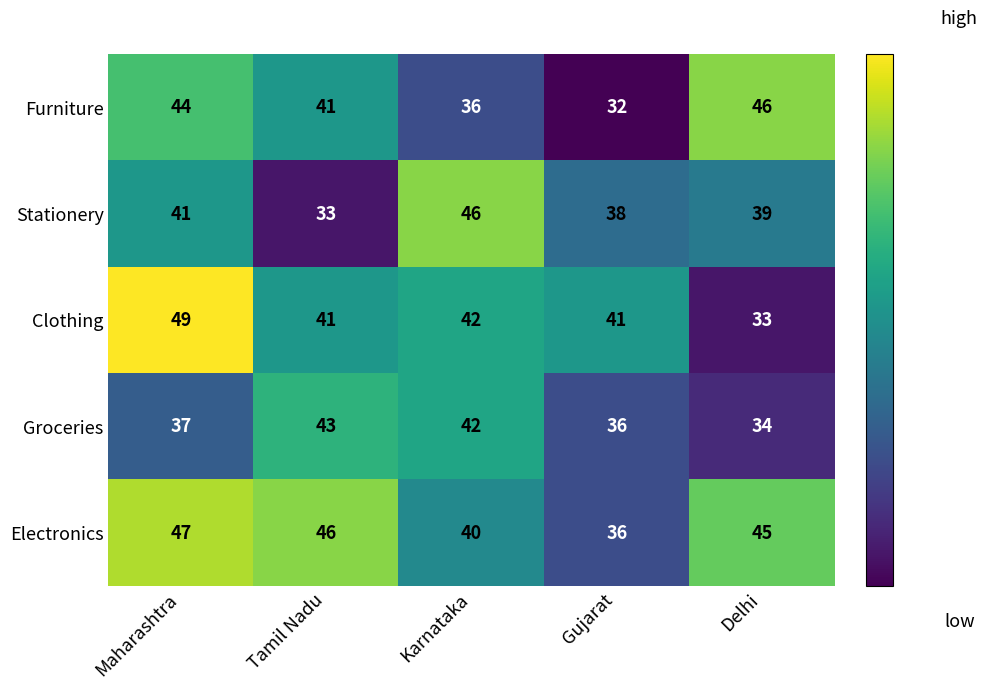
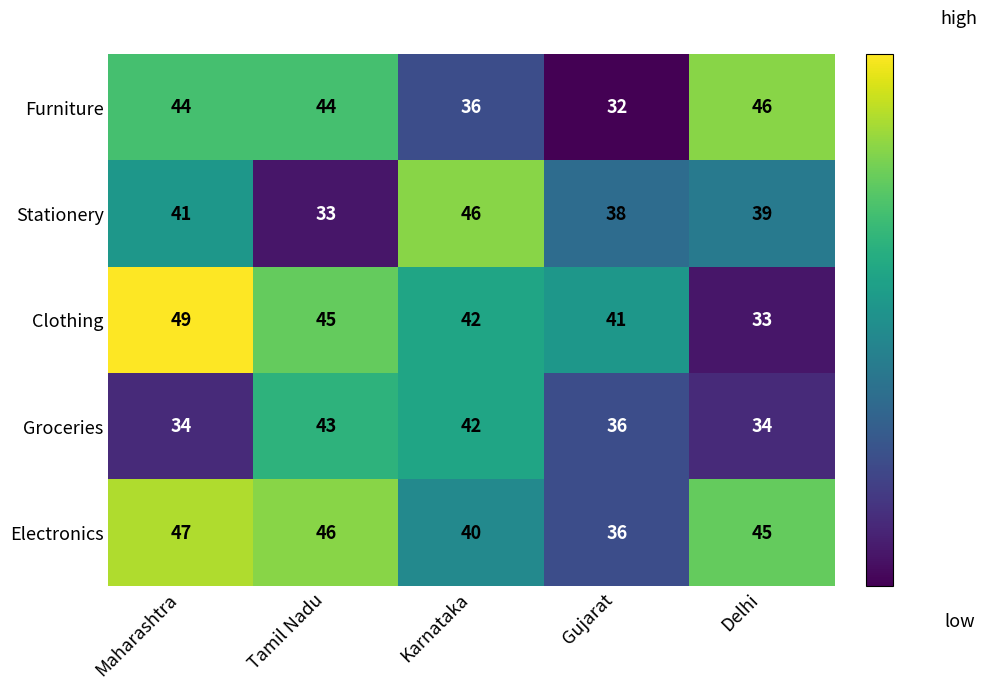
  {
    "Furniture": {
      "Maharashtra": 44,
-     "Tamil Nadu": 41,
+     "Tamil Nadu": 44,
      "Karnataka": 36,
      "Gujarat": 32,
      "Delhi": 46
    },
    "Stationery": {
      "Maharashtra": 41,
      "Tamil Nadu": 33,
      "Karnataka": 46,
      "Gujarat": 38,
      "Delhi": 39
    },
    "Clothing": {
      "Maharashtra": 49,
-     "Tamil Nadu": 41,
+     "Tamil Nadu": 45,
      "Karnataka": 42,
      "Gujarat": 41,
      "Delhi": 33
    },
    "Groceries": {
-     "Maharashtra": 37,
+     "Maharashtra": 34,
      "Tamil Nadu": 43,
      "Karnataka": 42,
      "Gujarat": 36,
      "Delhi": 34
    },
    "Electronics": {
      "Maharashtra": 47,
      "Tamil Nadu": 46,
      "Karnataka": 40,
      "Gujarat": 36,
      "Delhi": 45
    }
  }
